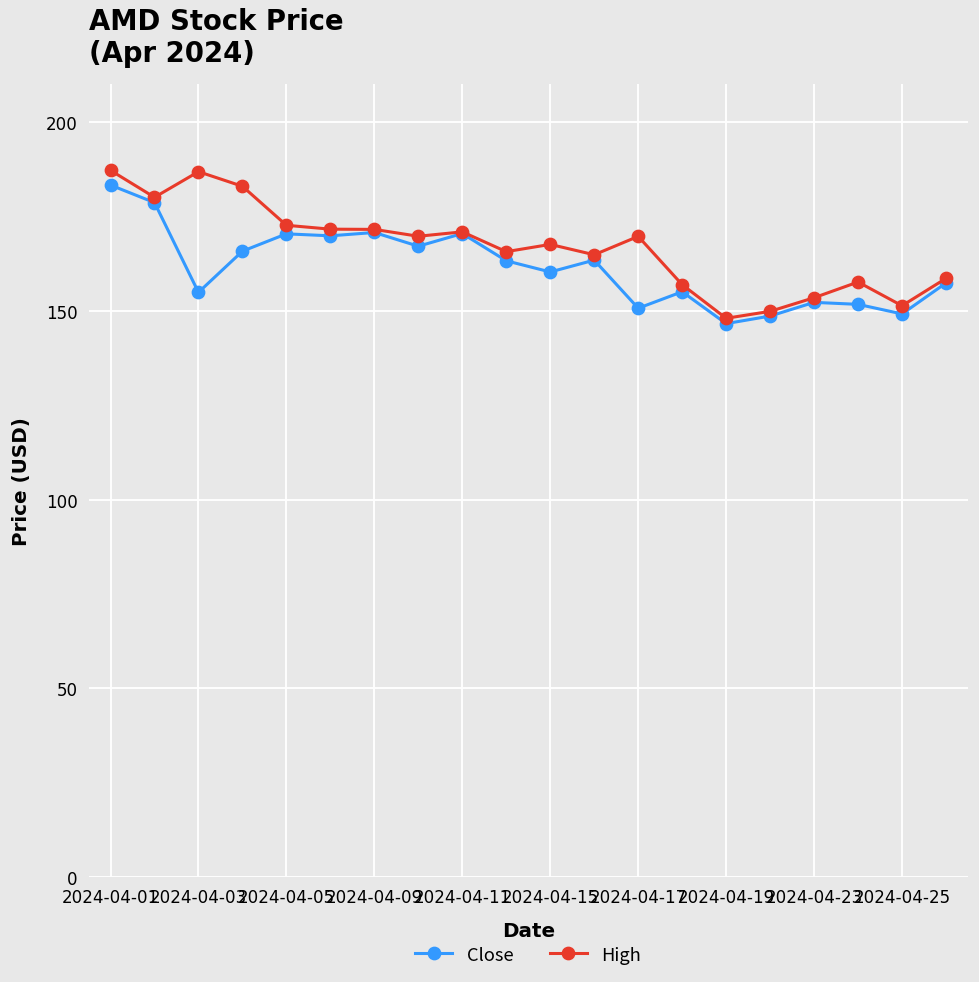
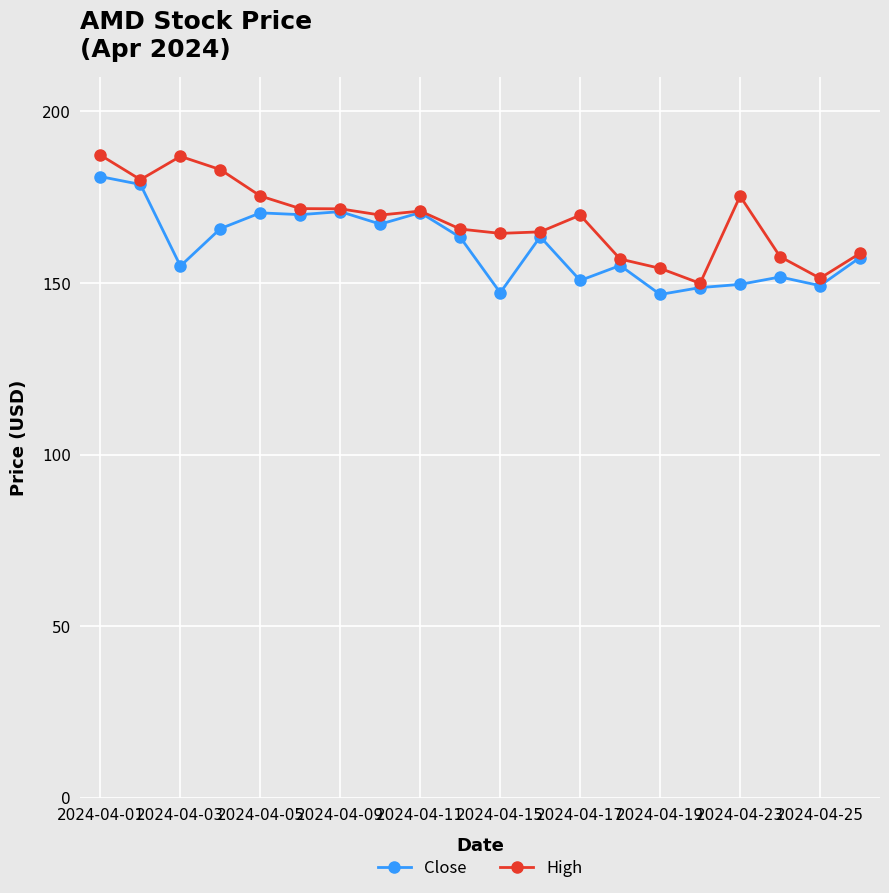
  {
    "Close": {
-     "2024-04-01": 183,
+     "2024-04-01": 181,
      "2024-04-03": 155,
      "2024-04-05": 170,
      "2024-04-09": 171,
-     "2024-04-15": 160,
+     "2024-04-15": 147,
      "2024-04-17": 151,
      "2024-04-19": 147,
-     "2024-04-23": 152,
+     "2024-04-23": 150,
      "2024-04-25": 149
    },
    "High": {
      "2024-04-01": 187,
      "2024-04-03": 187,
-     "2024-04-05": 173,
+     "2024-04-05": 175,
      "2024-04-09": 172,
-     "2024-04-15": 168,
+     "2024-04-15": 164,
      "2024-04-17": 170,
-     "2024-04-19": 148,
-     "2024-04-23": 154,
+     "2024-04-19": 154,
+     "2024-04-23": 175,
      "2024-04-25": 151
    }
  }
